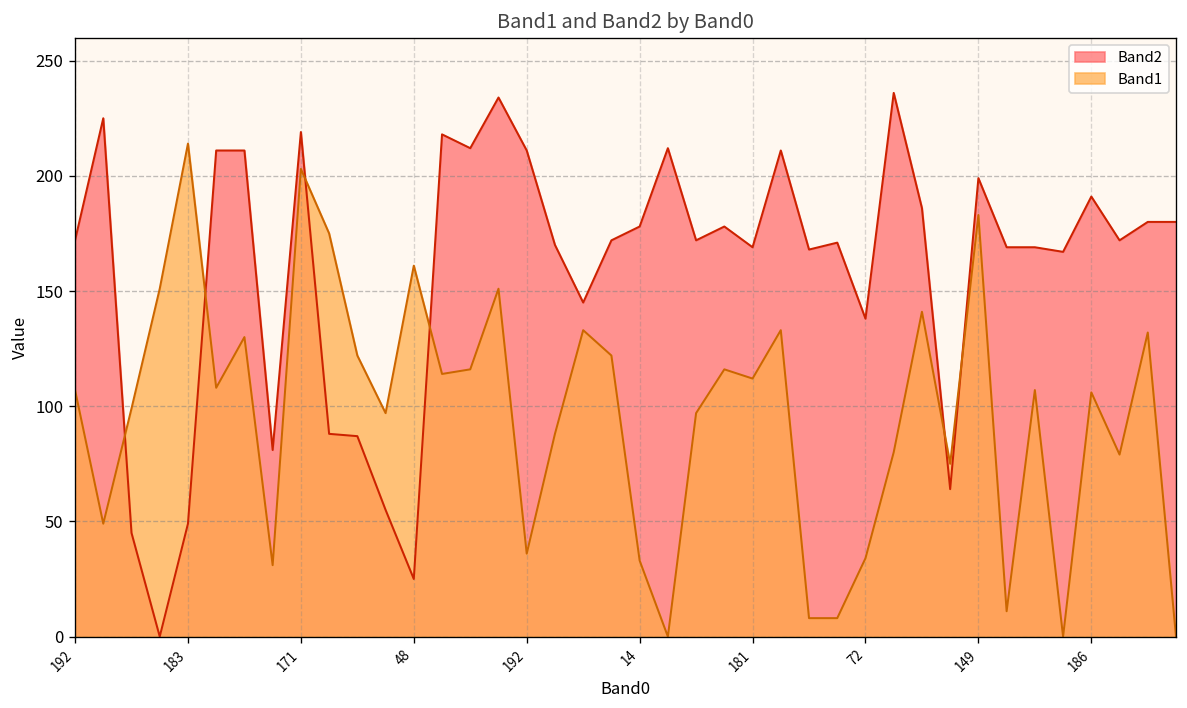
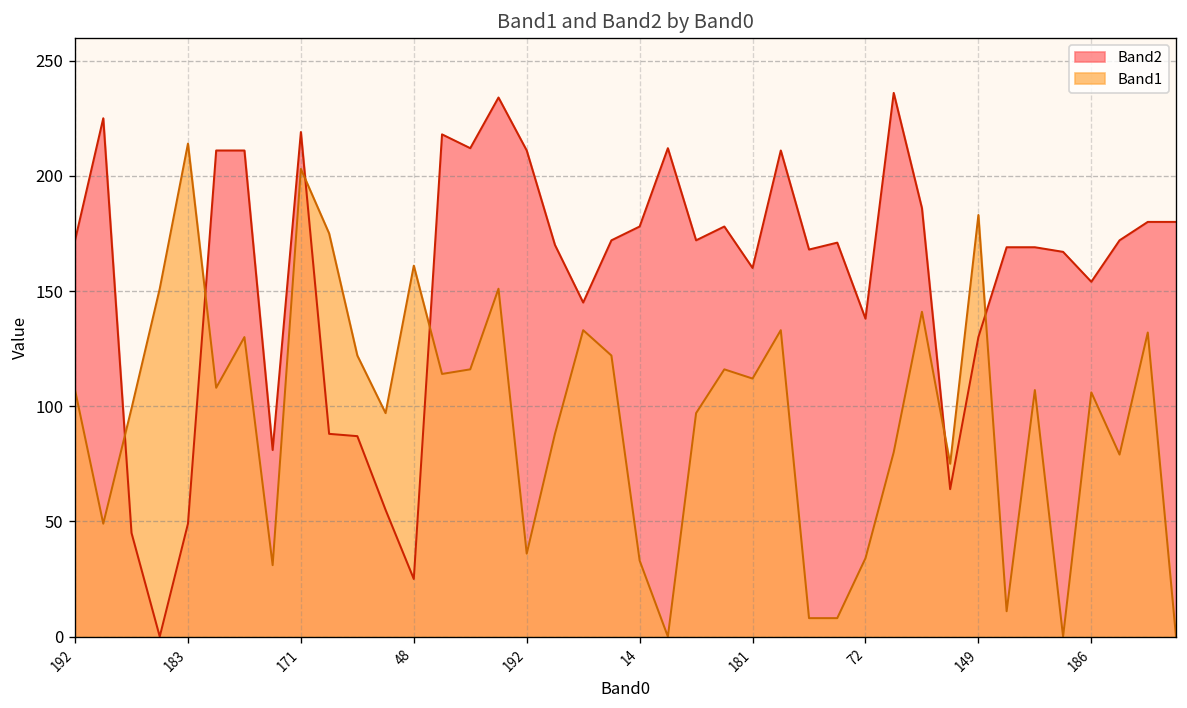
  {
    "Band2": {
      "183": 49,
      "171": 219,
      "48": 25,
-     "181": 169,
+     "181": 160,
      "72": 138,
-     "149": 199,
-     "186": 191
+     "149": 130,
+     "186": 154
    },
    "Band1": {
      "183": 214,
      "171": 203,
      "48": 161,
      "181": 112,
      "72": 34,
      "149": 183,
      "186": 106
    }
  }
